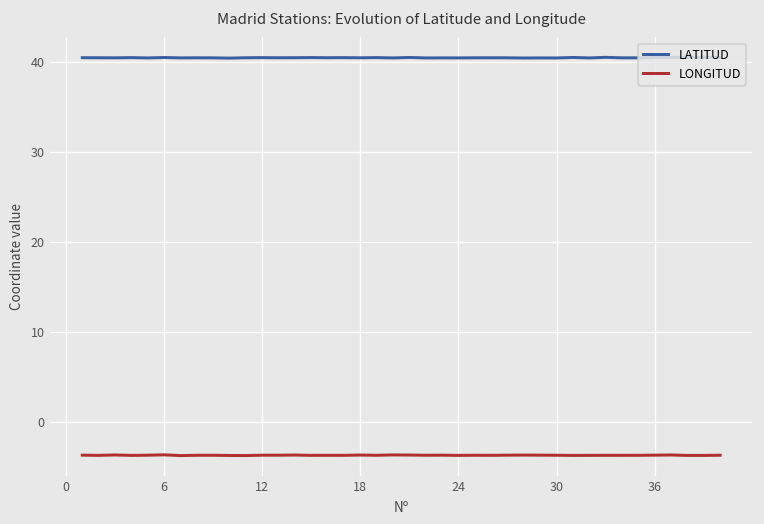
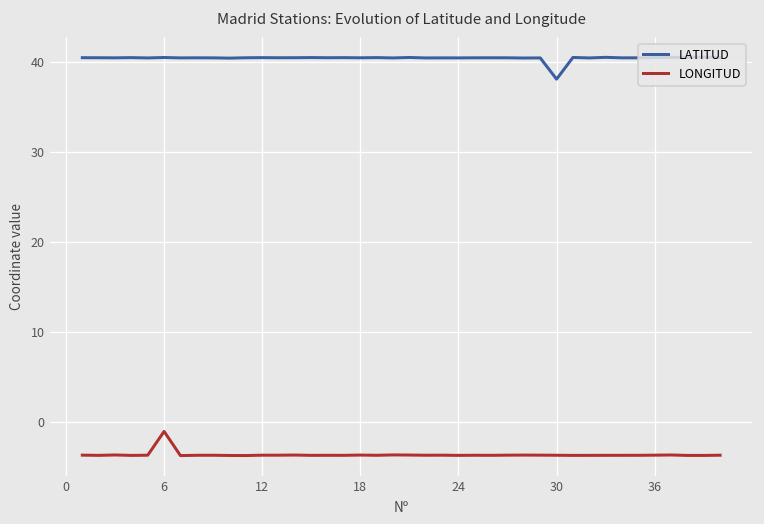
  {
    "LATITUD": {
      "6": 40,
      "12": 40,
      "18": 40,
      "24": 40,
-     "30": 40
+     "30": 38
    },
    "LONGITUD": {
-     "6": -4,
+     "6": -1,
      "12": -4,
      "18": -4,
      "24": -4,
      "30": -4,
      "36": -4
    }
  }
